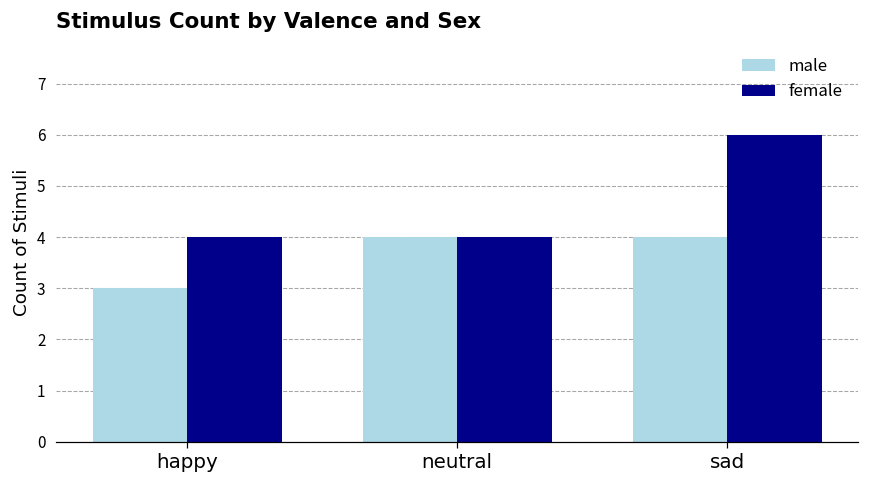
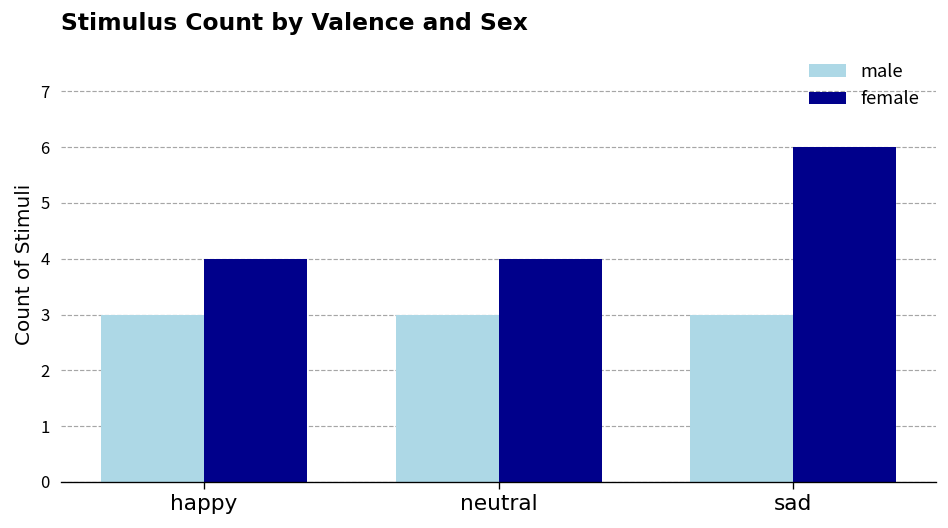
  {
    "male": {
      "happy": 3,
-     "neutral": 4,
-     "sad": 4
+     "neutral": 3,
+     "sad": 3
    },
    "female": {
      "happy": 4,
      "neutral": 4,
      "sad": 6
    }
  }
